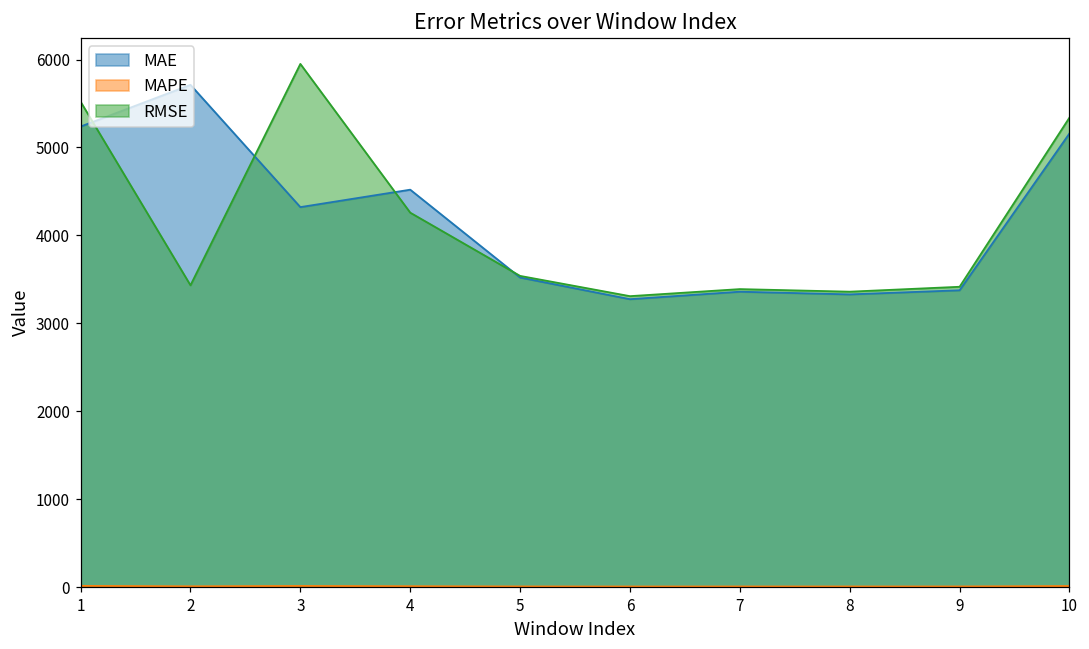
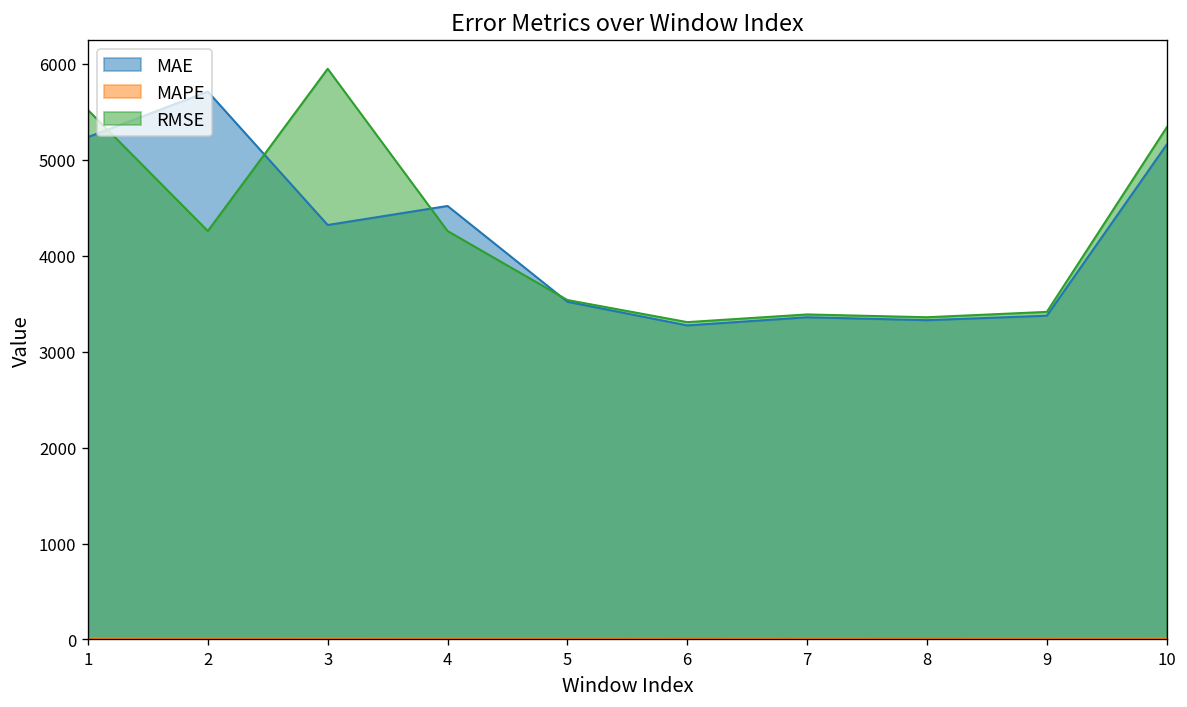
  {
    "MAE": {
      "1": 5200,
      "3": 4300,
      "4": 4500,
      "6": 3300,
      "9": 3400,
      "10": 5200
    },
    "MAPE": {
      "1": 0,
      "2": 0,
      "3": 0,
      "4": 0,
      "5": 0,
      "6": 0,
      "7": 0,
      "8": 0,
      "9": 0,
      "10": 0
    },
    "RMSE": {
      "1": 5500,
-     "2": 3400,
+     "2": 4300,
      "3": 5900,
      "4": 4300,
      "6": 3300,
      "9": 3400,
      "10": 5300
    }
  }
